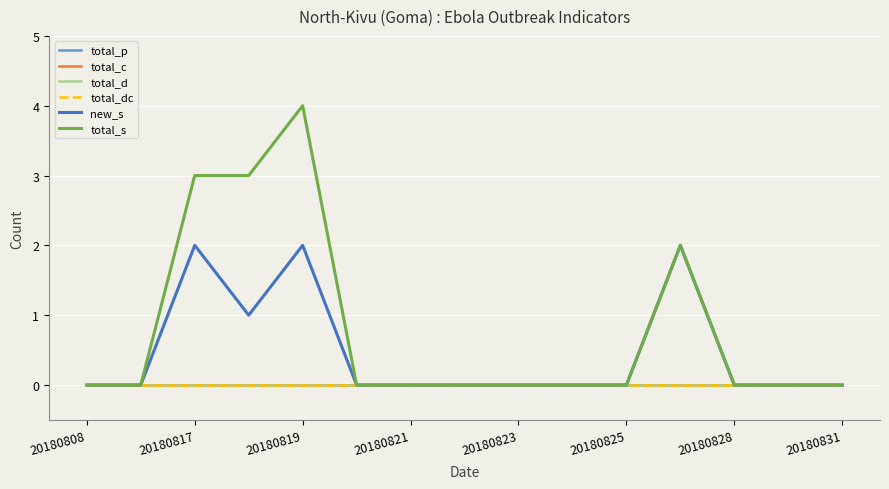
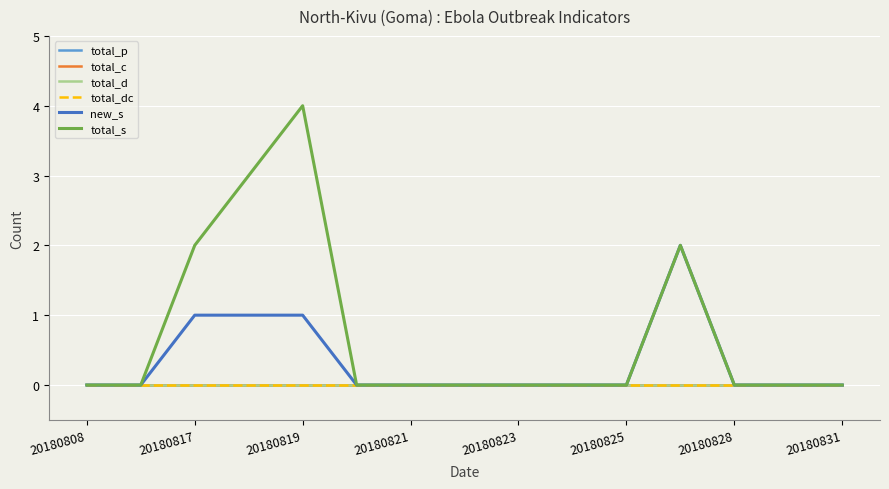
  {
    "total_dc": {
      "20180817": 0,
      "20180819": 0
    },
    "new_s": {
-     "20180817": 2,
-     "20180819": 2
+     "20180817": 1,
+     "20180819": 1
    },
    "total_s": {
-     "20180817": 3,
+     "20180817": 2,
      "20180819": 4
    }
  }
